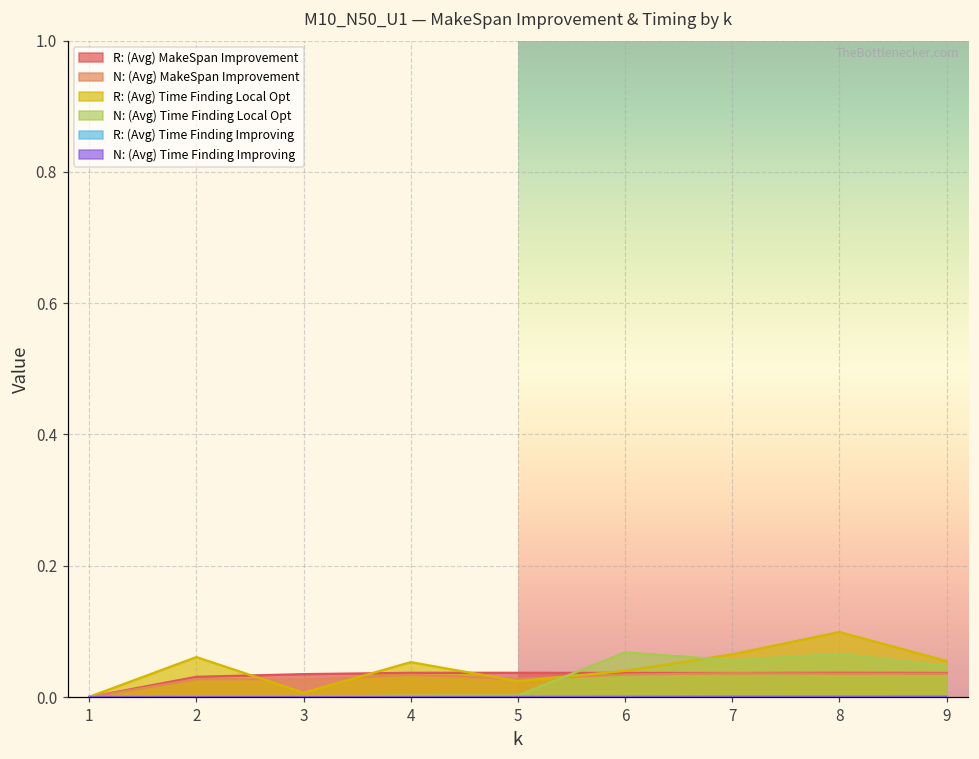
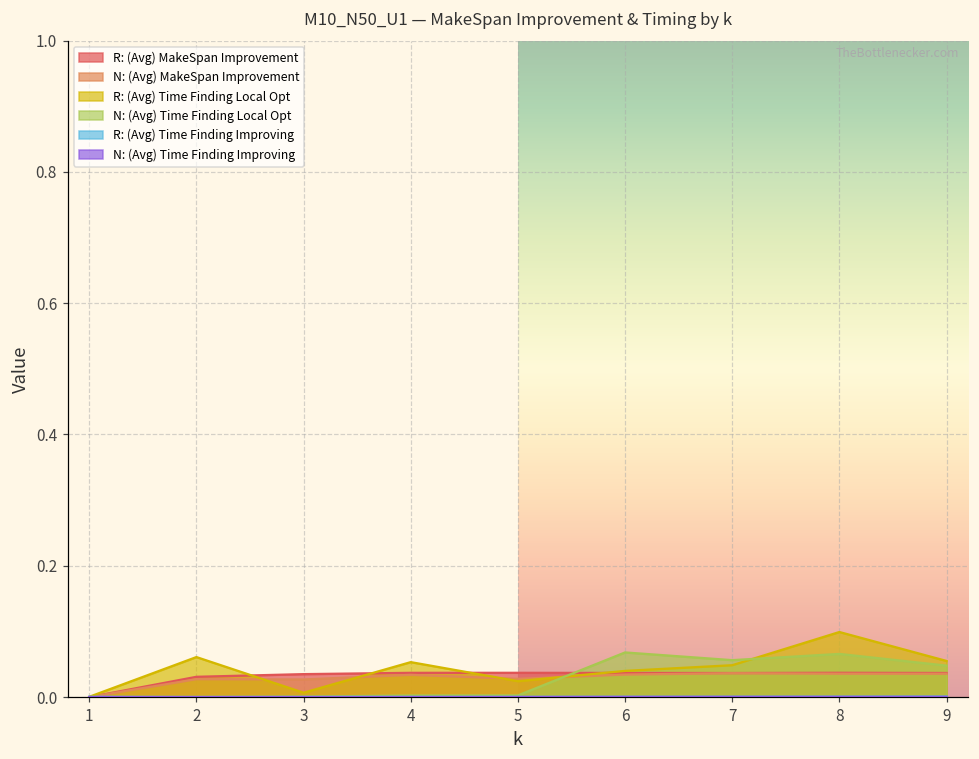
  {
    "R: (Avg) Time Finding Local Opt": {
      "2": 0.06,
      "3": 0.01,
      "4": 0.05,
-     "7": 0.07,
+     "7": 0.05,
      "8": 0.10,
      "9": 0.06
    },
    "N: (Avg) Time Finding Local Opt": {
      "6": 0.07,
      "7": 0.06,
      "8": 0.07,
      "9": 0.05
    }
  }
